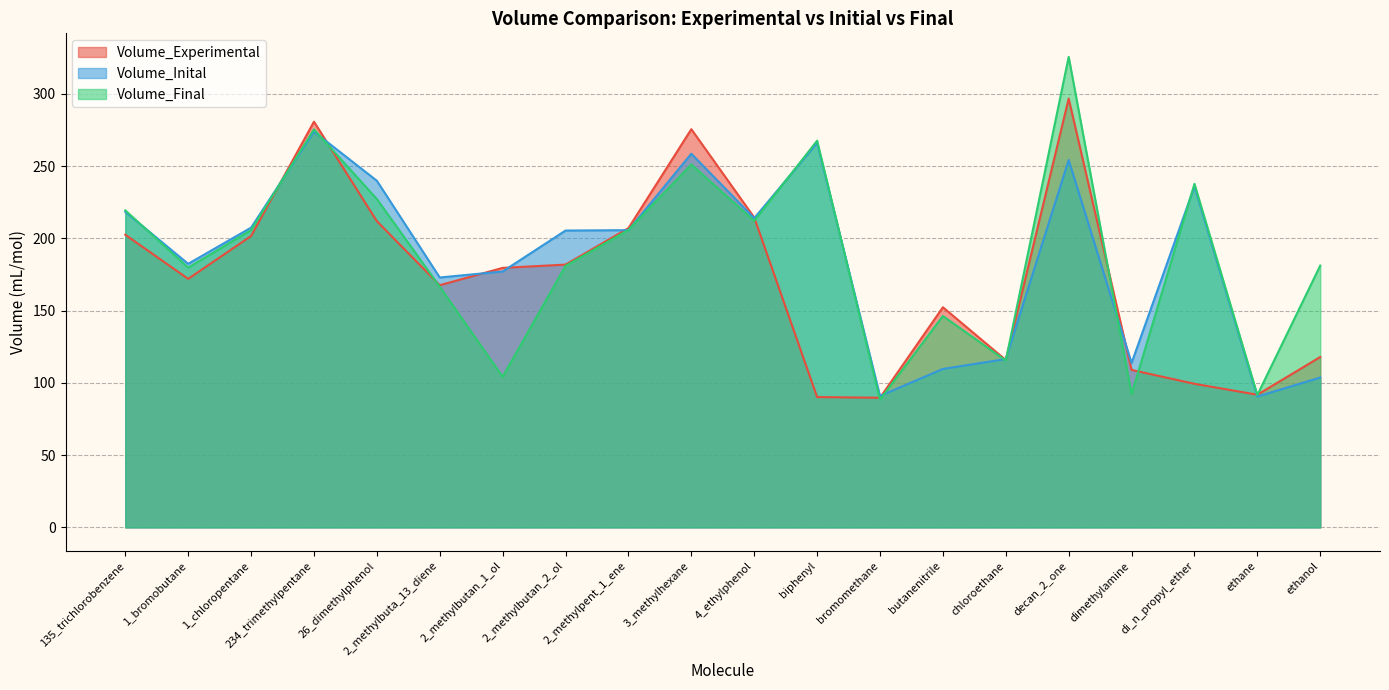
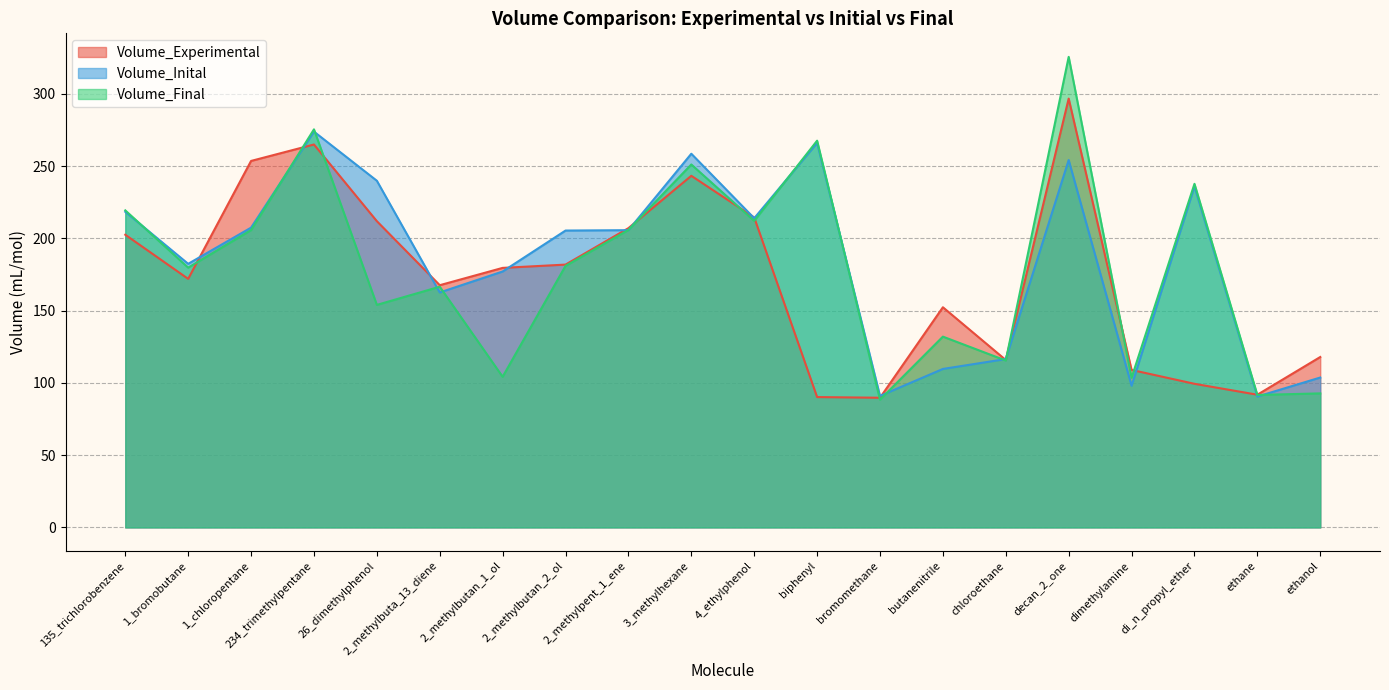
  {
    "Volume_Experimental": {
      "135_trichlorobenzene": 202,
      "1_bromobutane": 172,
-     "1_chloropentane": 202,
-     "234_trimethylpentane": 281,
+     "1_chloropentane": 254,
+     "234_trimethylpentane": 265,
      "26_dimethylphenol": 212,
      "2_methylbutan_1_ol": 180,
-     "3_methylhexane": 275,
+     "3_methylhexane": 243,
      "biphenyl": 90,
      "butanenitrile": 152,
      "decan_2_one": 297,
      "dimethylamine": 109,
      "di_n_propyl_ether": 99,
      "ethanol": 118
    },
    "Volume_Inital": {
      "1_bromobutane": 182,
      "26_dimethylphenol": 240,
-     "2_methylbuta_13_diene": 173,
+     "2_methylbuta_13_diene": 163,
      "2_methylbutan_1_ol": 177,
      "2_methylbutan_2_ol": 205,
      "3_methylhexane": 259,
      "butanenitrile": 110,
      "decan_2_one": 254,
-     "dimethylamine": 114,
+     "dimethylamine": 98,
      "di_n_propyl_ether": 236,
      "ethanol": 104
    },
    "Volume_Final": {
      "1_bromobutane": 180,
-     "26_dimethylphenol": 227,
+     "26_dimethylphenol": 154,
      "2_methylbutan_1_ol": 104,
      "3_methylhexane": 251,
      "4_ethylphenol": 212,
-     "butanenitrile": 146,
+     "butanenitrile": 132,
      "decan_2_one": 326,
-     "dimethylamine": 92,
+     "dimethylamine": 104,
      "di_n_propyl_ether": 238,
-     "ethanol": 181
+     "ethanol": 93
    }
  }
